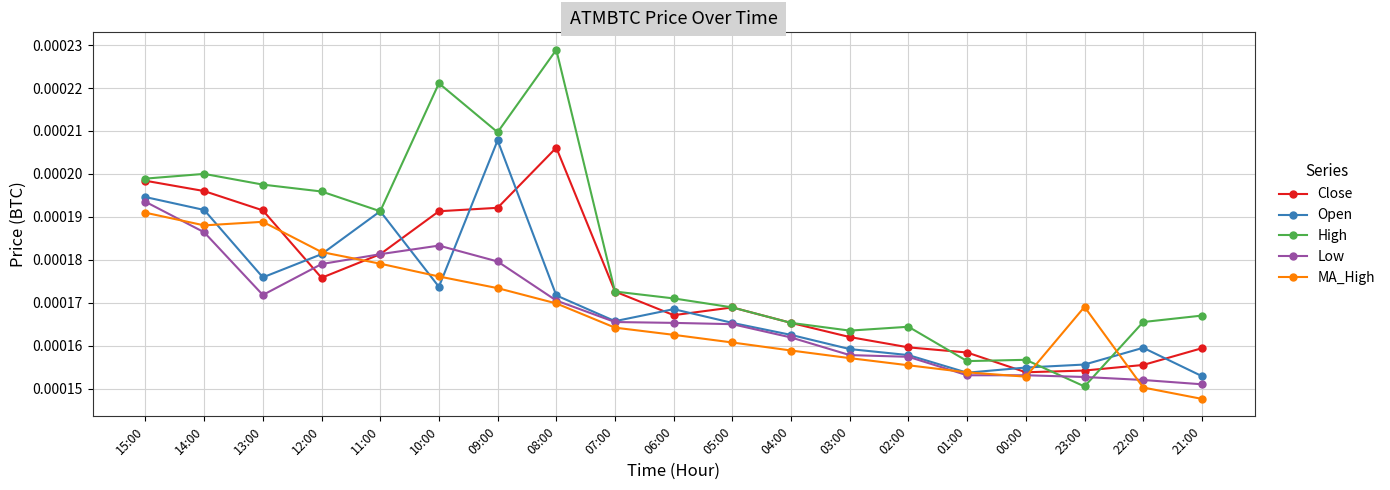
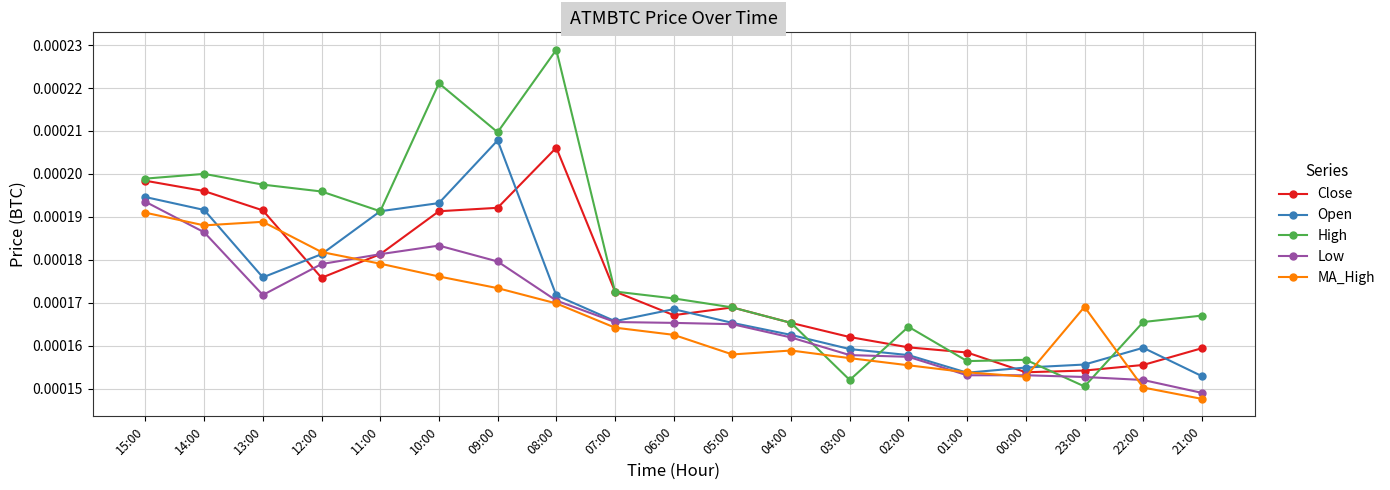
  {
    "Close": {
      "14:00": 0.000196,
      "13:00": 0.000192,
      "12:00": 0.000176,
      "10:00": 0.000191,
      "09:00": 0.000192,
      "08:00": 0.000206,
      "06:00": 0.000167,
      "03:00": 0.000162,
      "02:00": 0.000160,
      "01:00": 0.000158,
      "00:00": 0.000154,
      "23:00": 0.000154,
      "22:00": 0.000156,
      "21:00": 0.000159
    },
    "Open": {
      "15:00": 0.000195,
      "14:00": 0.000192,
      "13:00": 0.000176,
-     "10:00": 0.000174,
+     "10:00": 0.000193,
      "09:00": 0.000208,
      "08:00": 0.000172,
      "06:00": 0.000169,
      "04:00": 0.000163,
      "03:00": 0.000159,
      "00:00": 0.000155,
      "23:00": 0.000156,
      "22:00": 0.000160,
      "21:00": 0.000153
    },
    "High": {
      "14:00": 0.000200,
      "13:00": 0.000198,
      "12:00": 0.000196,
      "10:00": 0.000221,
      "09:00": 0.000210,
      "08:00": 0.000229,
      "06:00": 0.000171,
-     "03:00": 0.000164,
+     "03:00": 0.000152,
      "02:00": 0.000164,
      "01:00": 0.000156,
      "00:00": 0.000157,
      "23:00": 0.000151,
      "22:00": 0.000166,
      "21:00": 0.000167
    },
    "Low": {
      "15:00": 0.000194,
      "14:00": 0.000186,
      "13:00": 0.000172,
      "12:00": 0.000179,
      "10:00": 0.000183,
      "09:00": 0.000180,
      "08:00": 0.000171,
      "06:00": 0.000165,
      "04:00": 0.000162,
      "03:00": 0.000158,
      "01:00": 0.000153,
      "23:00": 0.000153,
      "22:00": 0.000152,
-     "21:00": 0.000151
+     "21:00": 0.000149
    },
    "MA_High": {
      "15:00": 0.000191,
      "14:00": 0.000188,
      "13:00": 0.000189,
      "11:00": 0.000179,
      "10:00": 0.000176,
      "09:00": 0.000173,
      "08:00": 0.000170,
      "07:00": 0.000164,
      "06:00": 0.000163,
-     "05:00": 0.000161,
+     "05:00": 0.000158,
      "04:00": 0.000159,
      "03:00": 0.000157,
      "02:00": 0.000155,
      "23:00": 0.000169,
      "22:00": 0.000150,
      "21:00": 0.000148
    }
  }
